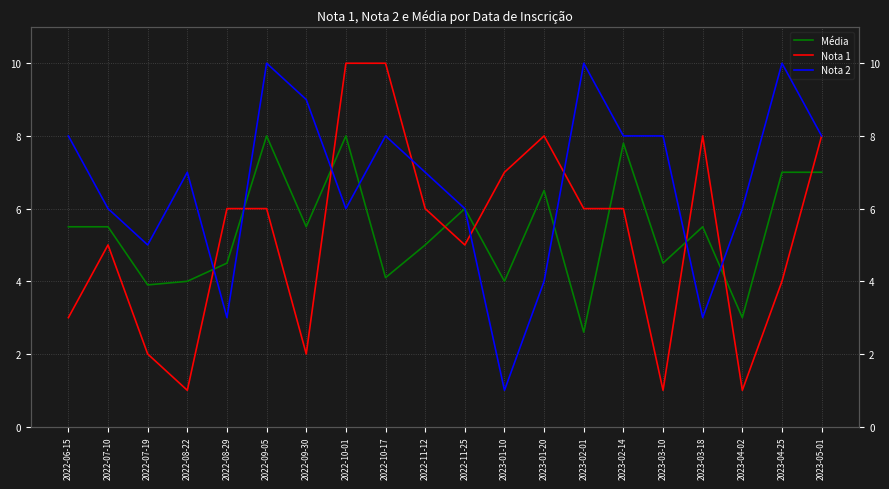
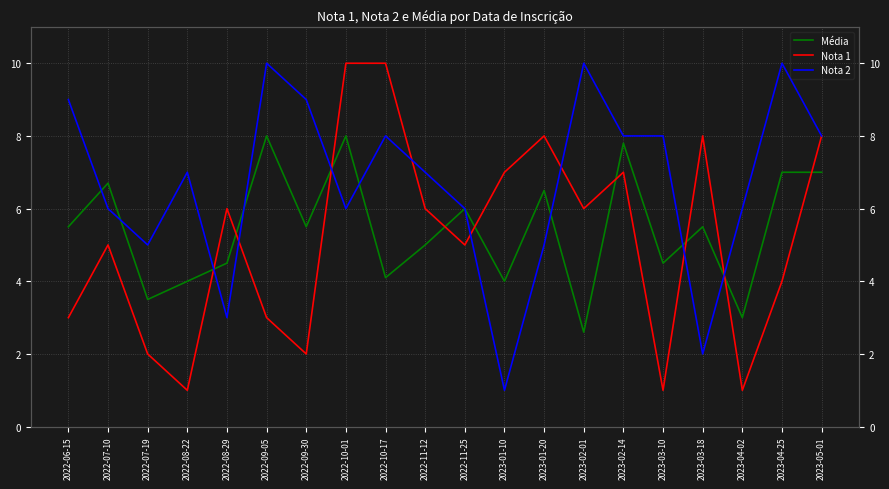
  {
    "Média": {
      "2022-06-15": 5.5,
-     "2022-07-10": 5.5,
-     "2022-07-19": 3.9,
+     "2022-07-10": 6.7,
+     "2022-07-19": 3.5,
      "2022-08-22": 4.0,
      "2022-08-29": 4.5,
      "2022-09-05": 8.0,
      "2022-09-30": 5.5,
      "2022-10-01": 8.0,
      "2022-10-17": 4.1,
      "2022-11-12": 5.0,
      "2023-01-10": 4.0,
      "2023-01-20": 6.5,
      "2023-02-01": 2.6,
      "2023-02-14": 7.8,
      "2023-03-10": 4.5,
      "2023-03-18": 5.5,
      "2023-04-02": 3.0,
      "2023-04-25": 7.0,
      "2023-05-01": 7.0
    },
    "Nota 1": {
      "2022-06-15": 3,
      "2022-07-10": 5,
      "2022-07-19": 2,
      "2022-08-22": 1,
      "2022-08-29": 6,
-     "2022-09-05": 6,
+     "2022-09-05": 3,
      "2022-09-30": 2,
      "2022-10-01": 10,
      "2022-10-17": 10,
      "2022-11-12": 6,
      "2022-11-25": 5,
      "2023-01-10": 7,
      "2023-01-20": 8,
      "2023-02-01": 6,
-     "2023-02-14": 6,
+     "2023-02-14": 7,
      "2023-03-10": 1,
      "2023-03-18": 8,
      "2023-04-02": 1,
      "2023-04-25": 4
    },
    "Nota 2": {
-     "2022-06-15": 8,
+     "2022-06-15": 9,
      "2022-07-10": 6,
      "2022-07-19": 5,
      "2022-08-22": 7,
      "2022-08-29": 3,
      "2022-09-05": 10,
      "2022-09-30": 9,
      "2022-10-01": 6,
      "2022-10-17": 8,
      "2022-11-12": 7,
      "2023-01-10": 1,
-     "2023-01-20": 4,
+     "2023-01-20": 5,
      "2023-02-01": 10,
      "2023-02-14": 8,
      "2023-03-10": 8,
-     "2023-03-18": 3,
+     "2023-03-18": 2,
      "2023-04-02": 6,
      "2023-04-25": 10
    }
  }
